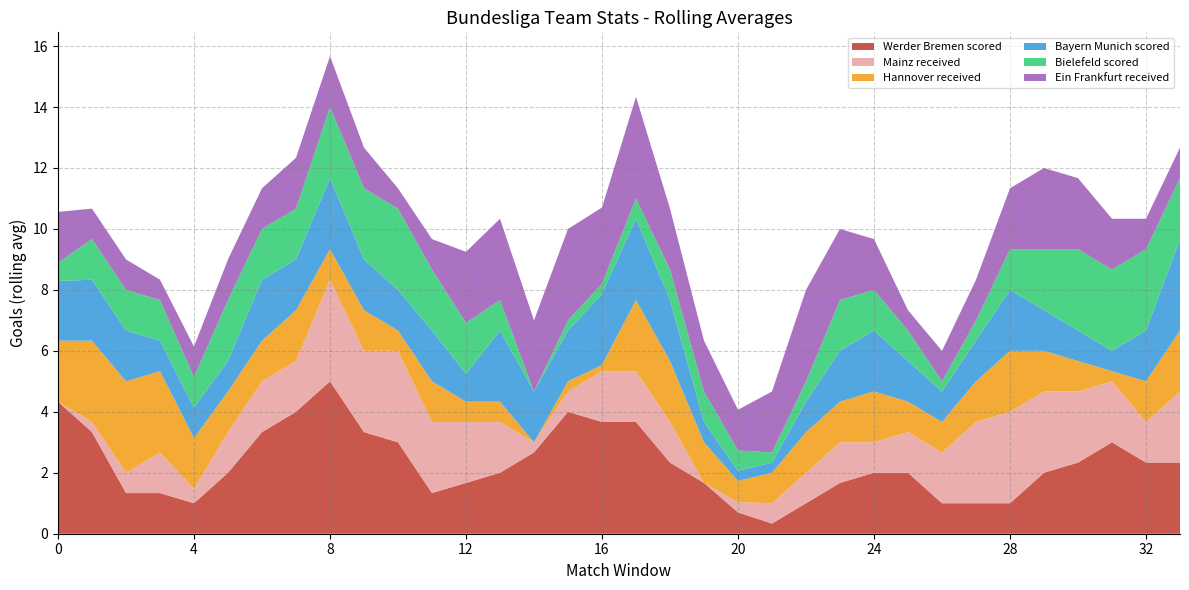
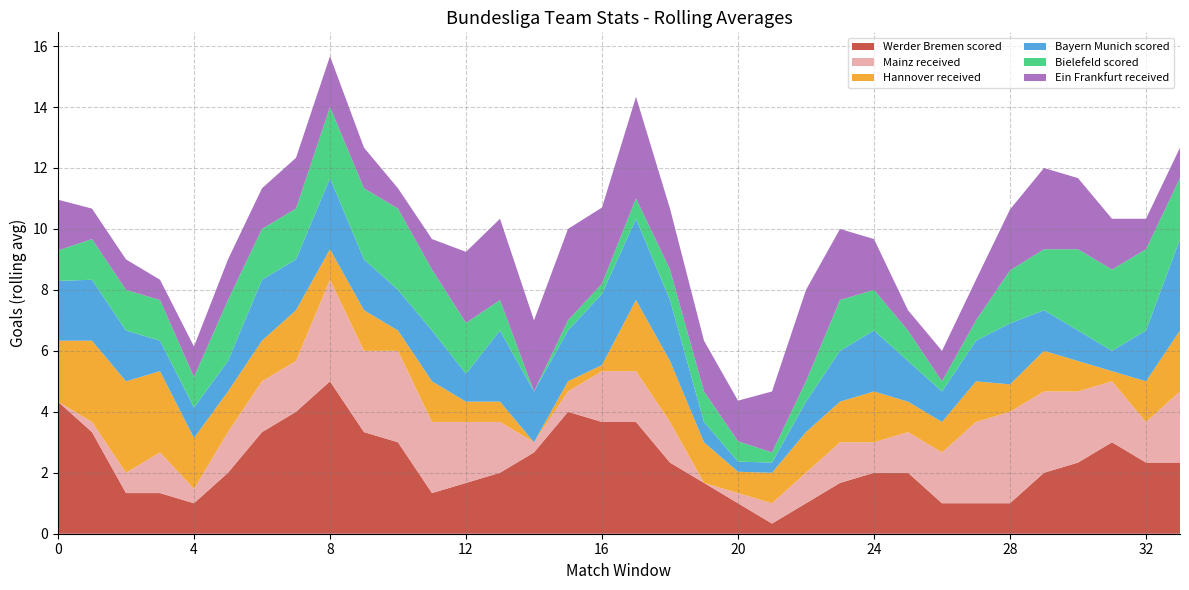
  {
    "Werder Bremen scored": {
      "4": 1.0,
      "8": 5.0,
      "12": 1.7,
      "16": 3.7,
-     "20": 0.7,
+     "20": 1.0,
      "24": 2.0,
      "28": 1.0,
      "32": 2.3
    },
    "Mainz received": {
      "4": 0.5,
      "8": 3.3,
      "12": 2.0,
      "16": 1.7,
      "20": 0.3,
      "24": 1.0,
      "28": 3.0,
      "32": 1.3
    },
    "Hannover received": {
      "0": 2.0,
      "4": 1.7,
      "8": 1.0,
      "12": 0.7,
      "16": 0.2,
      "20": 0.7,
      "24": 1.7,
-     "28": 2.0,
+     "28": 0.9,
      "32": 1.3
    },
    "Bayern Munich scored": {
      "0": 2.0,
      "4": 1.0,
      "8": 2.3,
      "12": 0.9,
      "16": 2.3,
      "20": 0.3,
      "24": 2.0,
      "28": 2.0,
      "32": 1.7
    },
    "Bielefeld scored": {
-     "0": 0.6,
+     "0": 1.0,
      "4": 1.0,
      "8": 2.3,
      "12": 1.7,
      "16": 0.3,
      "20": 0.7,
      "24": 1.3,
-     "28": 1.3,
+     "28": 1.7,
      "32": 2.7
    },
    "Ein Frankfurt received": {
      "0": 1.7,
      "4": 1.0,
      "8": 1.7,
      "12": 2.3,
      "16": 2.5,
      "20": 1.3,
      "24": 1.7,
      "28": 2.0,
      "32": 1.0
    }
  }
